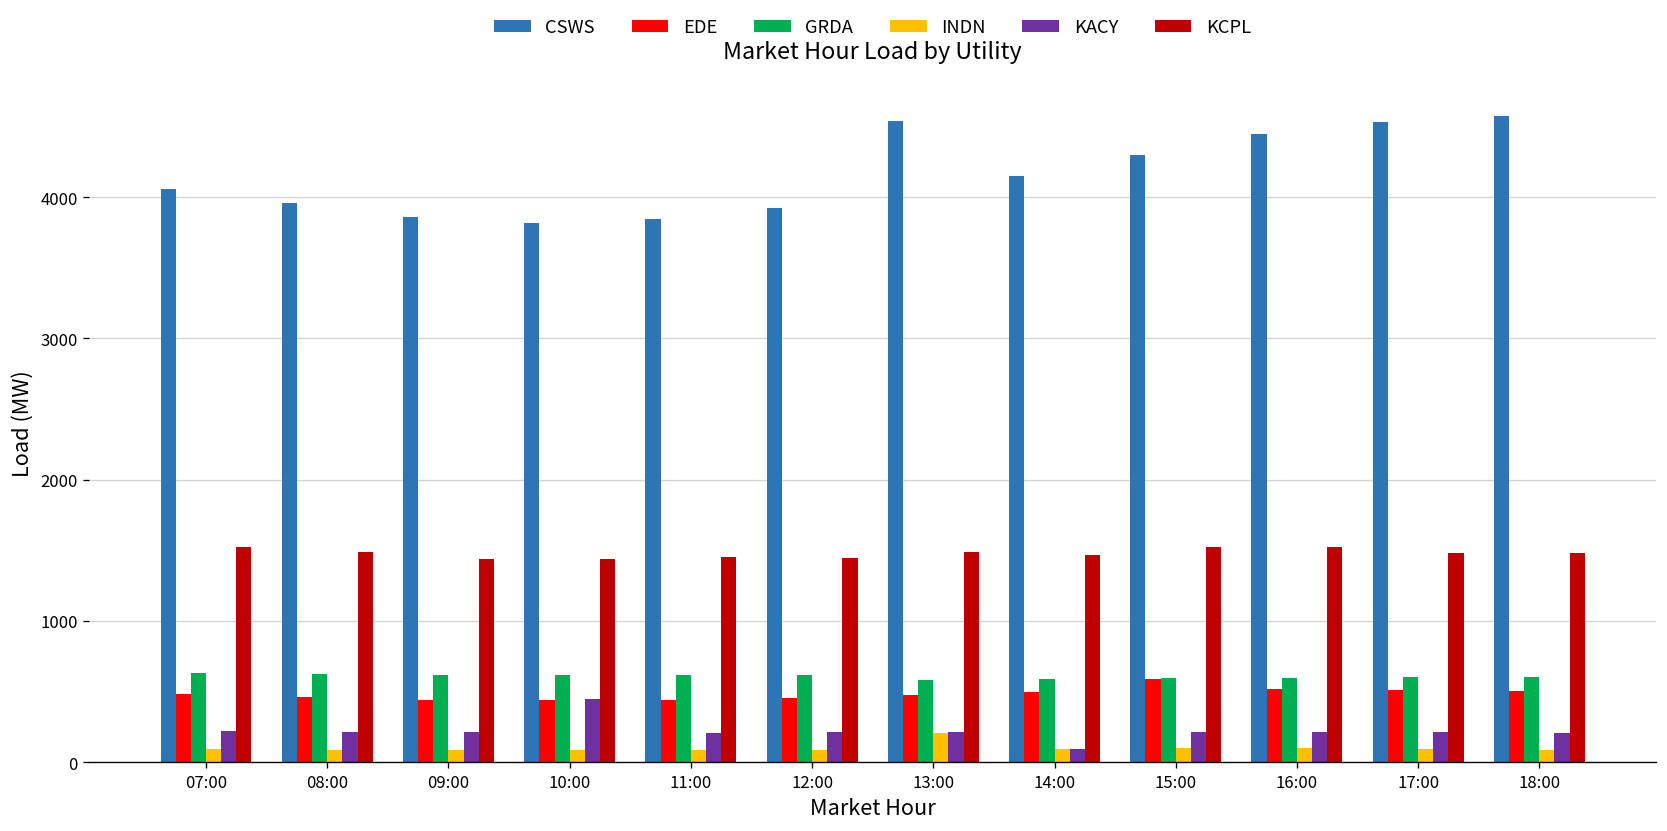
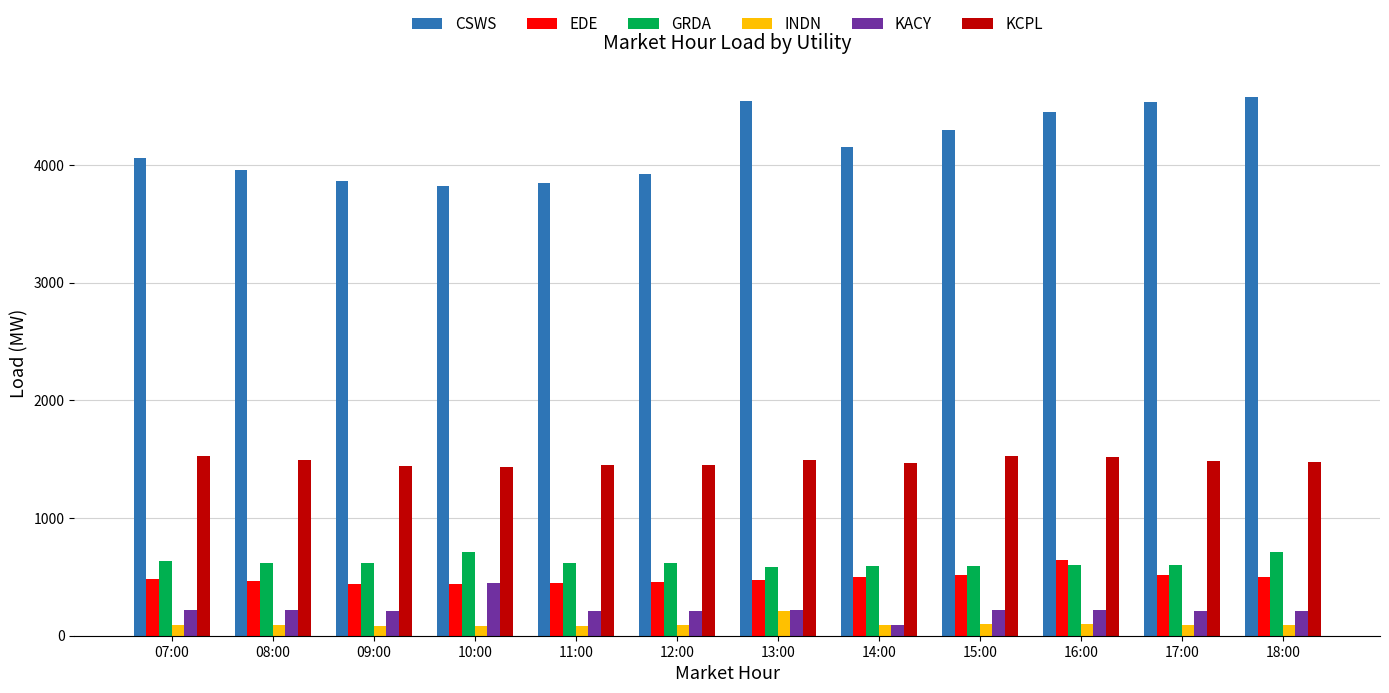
  {
    "CSWS": {
      "07:00": 4060,
      "08:00": 3960,
      "09:00": 3860,
      "10:00": 3820,
      "11:00": 3850,
      "12:00": 3920,
      "13:00": 4540,
      "14:00": 4150,
      "15:00": 4300,
      "16:00": 4450,
      "17:00": 4540,
      "18:00": 4580
    },
    "EDE": {
      "07:00": 480,
      "08:00": 460,
      "09:00": 440,
      "10:00": 440,
      "11:00": 440,
      "12:00": 450,
      "13:00": 480,
      "14:00": 500,
-     "15:00": 590,
-     "16:00": 520,
+     "15:00": 520,
+     "16:00": 650,
      "17:00": 510,
      "18:00": 500
    },
    "GRDA": {
      "07:00": 630,
      "08:00": 620,
      "09:00": 620,
-     "10:00": 620,
+     "10:00": 710,
      "11:00": 620,
      "12:00": 620,
      "13:00": 580,
      "14:00": 590,
      "15:00": 600,
      "16:00": 600,
      "17:00": 600,
-     "18:00": 600
+     "18:00": 710
    },
    "INDN": {
      "07:00": 90,
      "08:00": 90,
      "09:00": 90,
      "10:00": 90,
      "11:00": 90,
      "12:00": 90,
      "13:00": 210,
      "14:00": 100,
      "15:00": 100,
      "16:00": 100,
      "17:00": 90,
      "18:00": 90
    },
    "KACY": {
      "07:00": 220,
      "08:00": 210,
      "09:00": 210,
      "10:00": 450,
      "11:00": 210,
      "12:00": 210,
      "13:00": 220,
      "14:00": 90,
      "15:00": 210,
      "16:00": 220,
      "17:00": 210,
      "18:00": 210
    },
    "KCPL": {
      "07:00": 1530,
      "08:00": 1490,
      "09:00": 1440,
      "10:00": 1440,
      "11:00": 1450,
      "12:00": 1450,
      "13:00": 1490,
      "14:00": 1470,
      "15:00": 1520,
      "16:00": 1520,
      "17:00": 1480,
      "18:00": 1480
    }
  }
